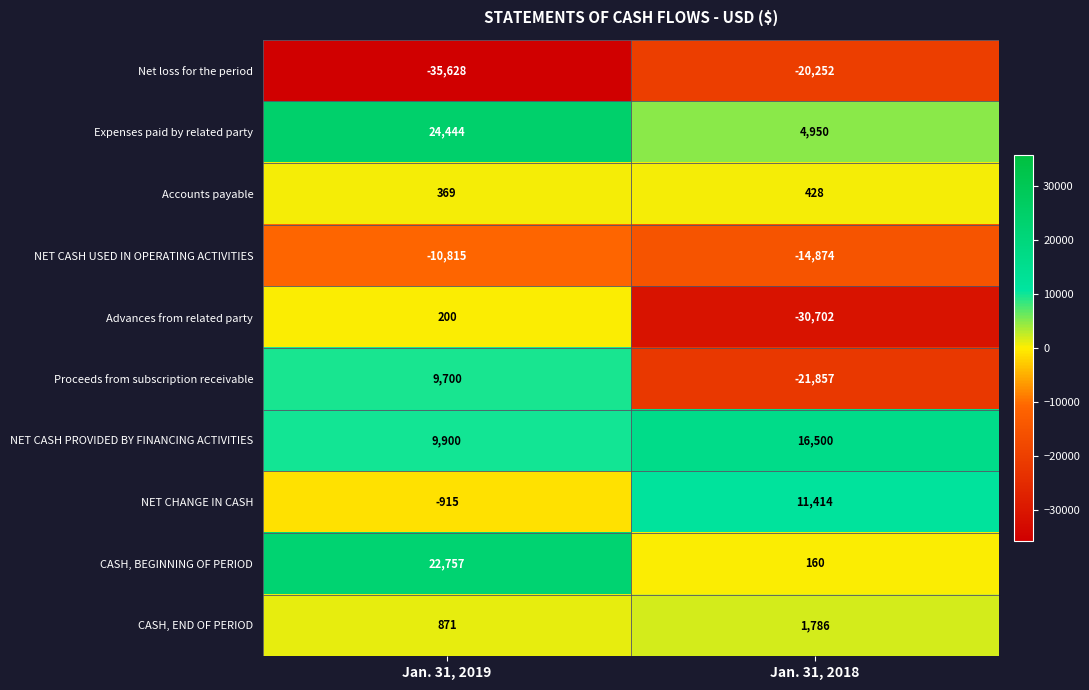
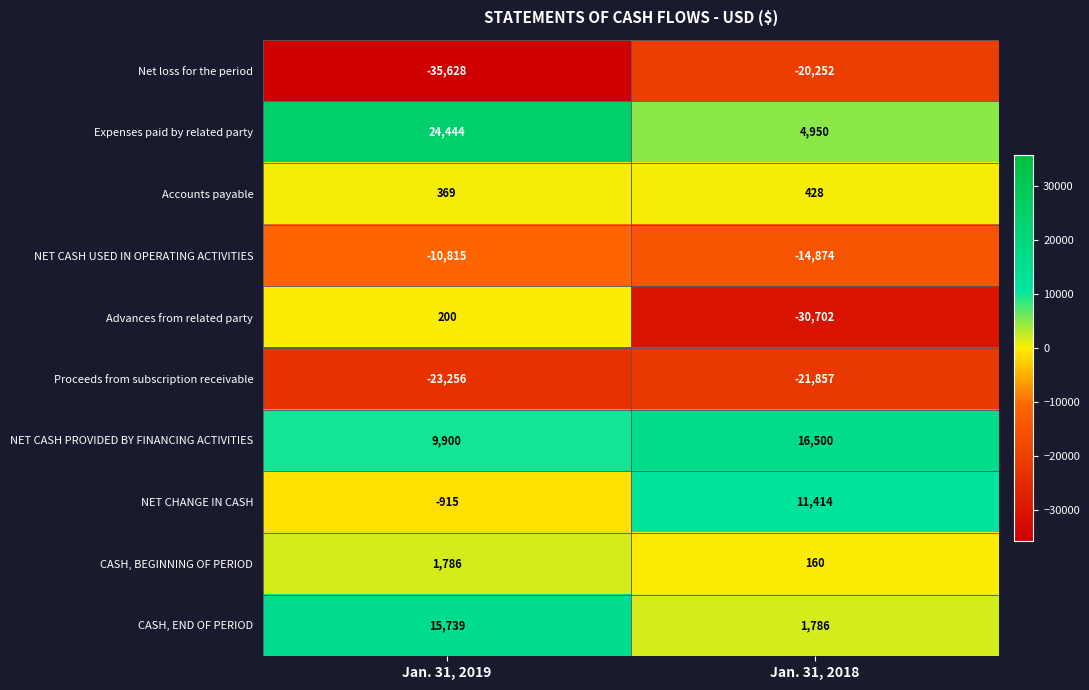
  {
    "Net loss for the period": {
      "Jan. 31, 2019": "-35,628",
      "Jan. 31, 2018": "-20,252"
    },
    "Expenses paid by related party": {
      "Jan. 31, 2019": "24,444",
      "Jan. 31, 2018": "4,950"
    },
    "Accounts payable": {
      "Jan. 31, 2019": "369",
      "Jan. 31, 2018": "428"
    },
    "NET CASH USED IN OPERATING ACTIVITIES": {
      "Jan. 31, 2019": "-10,815",
      "Jan. 31, 2018": "-14,874"
    },
    "Advances from related party": {
      "Jan. 31, 2019": "200",
      "Jan. 31, 2018": "-30,702"
    },
    "Proceeds from subscription receivable": {
-     "Jan. 31, 2019": "9,700",
+     "Jan. 31, 2019": "-23,256",
      "Jan. 31, 2018": "-21,857"
    },
    "NET CASH PROVIDED BY FINANCING ACTIVITIES": {
      "Jan. 31, 2019": "9,900",
      "Jan. 31, 2018": "16,500"
    },
    "NET CHANGE IN CASH": {
      "Jan. 31, 2019": "-915",
      "Jan. 31, 2018": "11,414"
    },
    "CASH, BEGINNING OF PERIOD": {
-     "Jan. 31, 2019": "22,757",
+     "Jan. 31, 2019": "1,786",
      "Jan. 31, 2018": "160"
    },
    "CASH, END OF PERIOD": {
-     "Jan. 31, 2019": "871",
+     "Jan. 31, 2019": "15,739",
      "Jan. 31, 2018": "1,786"
    }
  }
